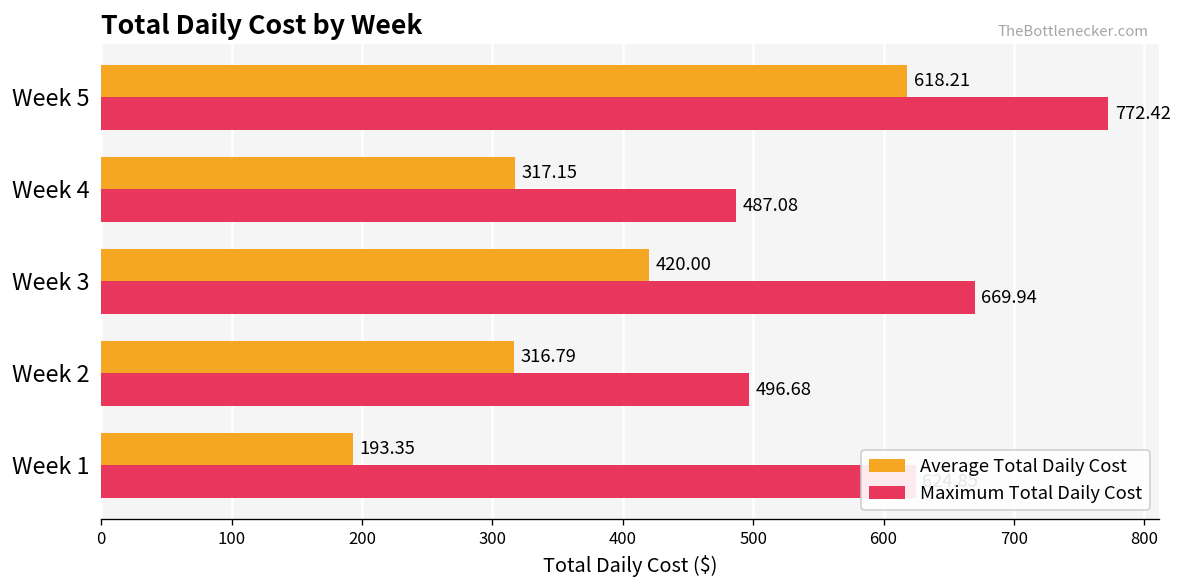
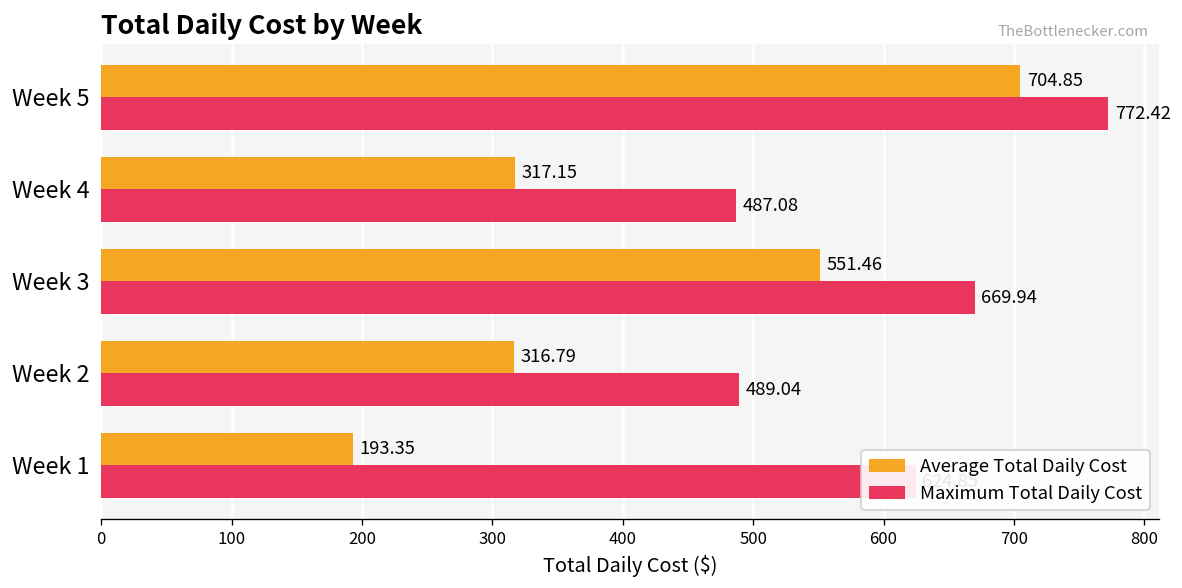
  {
    "Average Total Daily Cost": {
-     "Week 5": 618.21,
+     "Week 5": 704.85,
      "Week 4": 317.15,
-     "Week 3": 420.00,
+     "Week 3": 551.46,
      "Week 2": 316.79,
      "Week 1": 193.35
    },
    "Maximum Total Daily Cost": {
      "Week 5": 772.42,
      "Week 4": 487.08,
      "Week 3": 669.94,
-     "Week 2": 496.68
+     "Week 2": 489.04
    }
  }
